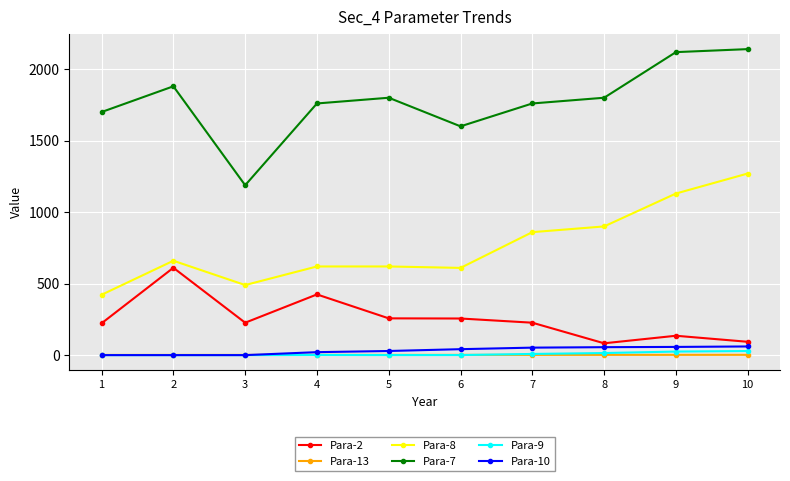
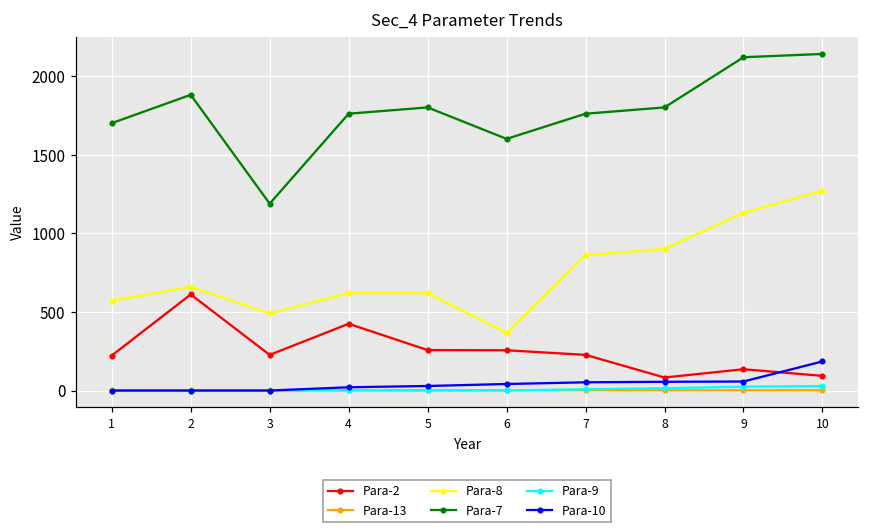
  {
    "Para-2": {
      "1": 220,
      "2": 610,
      "3": 230,
      "4": 420,
      "5": 260,
      "6": 260,
      "7": 230,
      "8": 80,
      "9": 140,
      "10": 90
    },
    "Para-13": {
      "9": 0,
      "10": 0
    },
    "Para-8": {
-     "1": 420,
+     "1": 570,
      "2": 660,
      "3": 490,
      "4": 620,
      "5": 620,
-     "6": 610,
+     "6": 370,
      "7": 860,
      "8": 900,
      "9": 1130,
      "10": 1270
    },
    "Para-7": {
      "1": 1700,
      "2": 1880,
      "3": 1190,
      "4": 1760,
      "5": 1800,
      "6": 1600,
      "7": 1760,
      "8": 1800,
      "9": 2120,
      "10": 2140
    },
    "Para-9": {
      "9": 20,
      "10": 30
    },
    "Para-10": {
      "4": 20,
      "5": 30,
      "6": 40,
      "7": 50,
      "8": 60,
      "9": 60,
-     "10": 60
+     "10": 190
    }
  }
